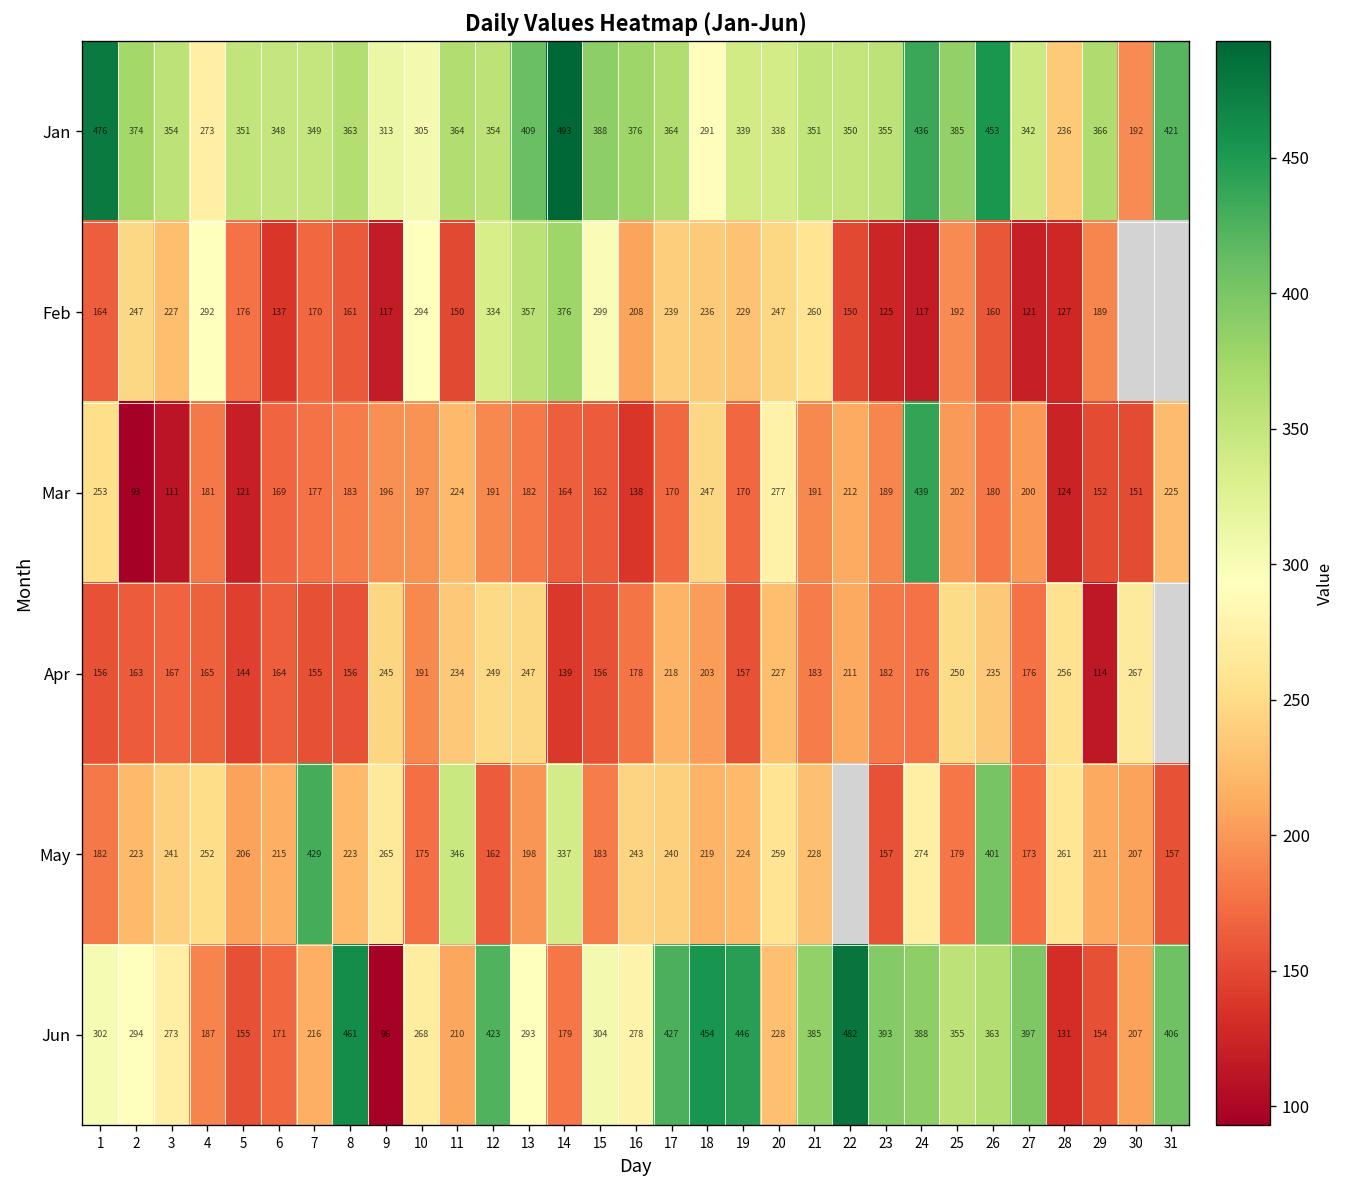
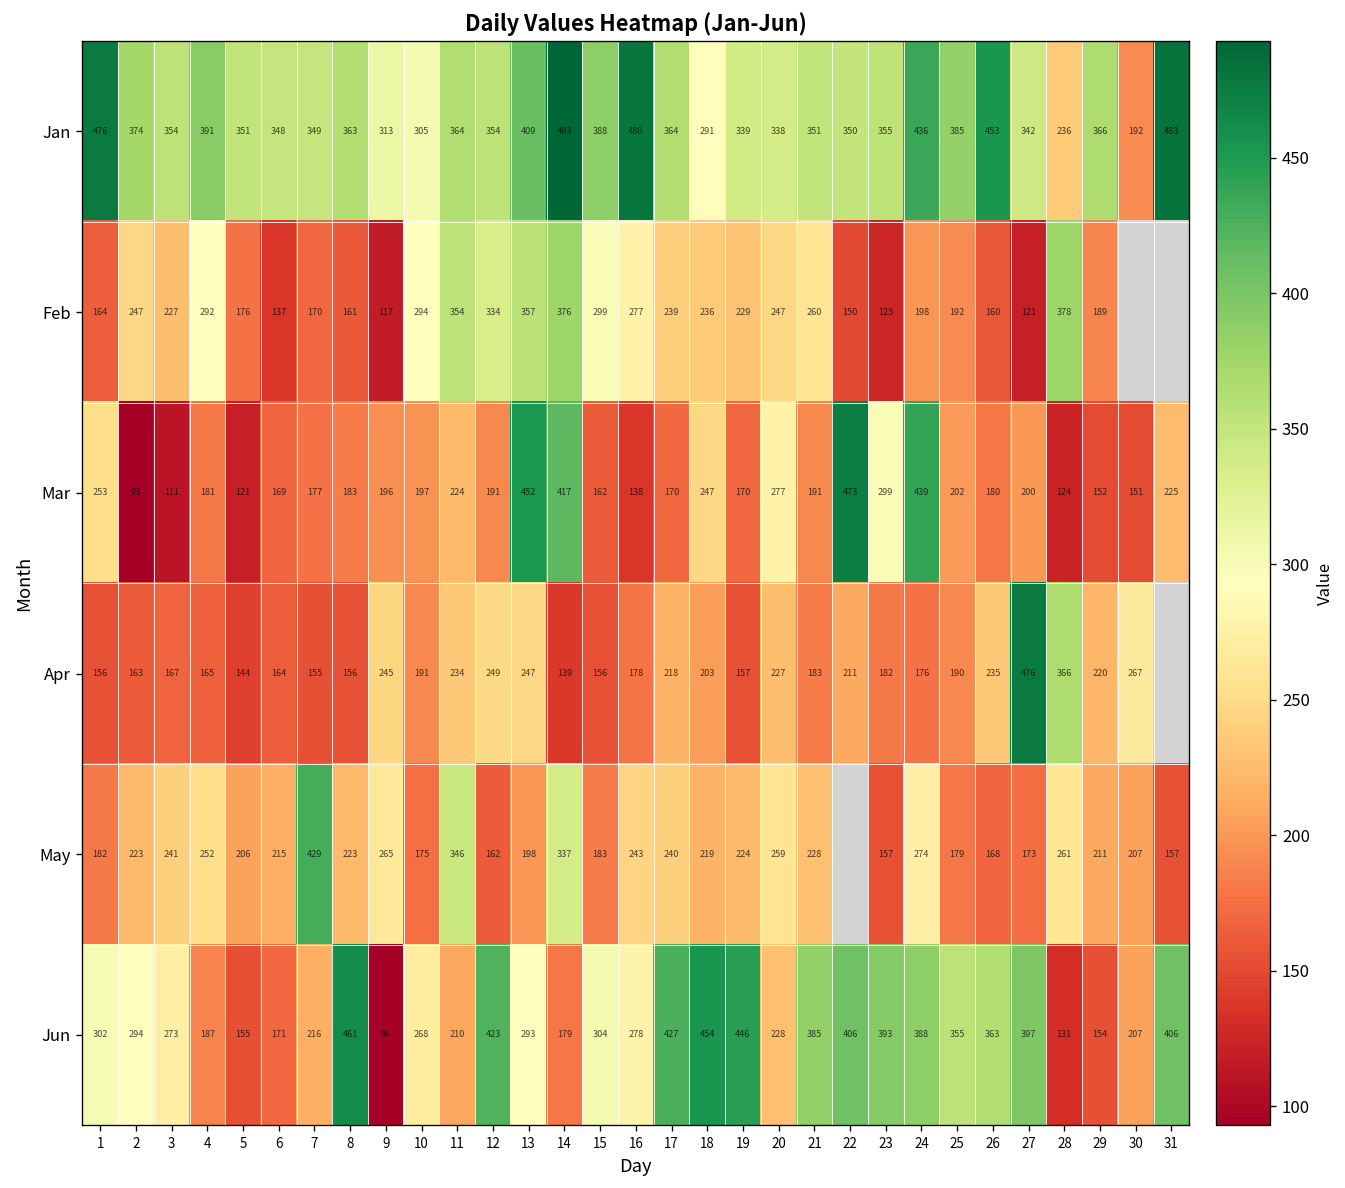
  {
    "Jan": {
      "1": 476,
      "2": 374,
      "3": 354,
-     "4": 273,
+     "4": 391,
      "5": 351,
      "6": 348,
      "7": 349,
      "8": 363,
      "9": 313,
      "10": 305,
      "11": 364,
      "12": 354,
      "13": 409,
      "14": 493,
      "15": 388,
-     "16": 376,
+     "16": 480,
      "17": 364,
      "18": 291,
      "19": 339,
      "20": 338,
      "21": 351,
      "22": 350,
      "23": 355,
      "24": 436,
      "25": 385,
      "26": 453,
      "27": 342,
      "28": 236,
      "29": 366,
      "30": 192,
-     "31": 421
+     "31": 483
    },
    "Feb": {
      "1": 164,
      "2": 247,
      "3": 227,
      "4": 292,
      "5": 176,
      "6": 137,
      "7": 170,
      "8": 161,
      "9": 117,
      "10": 294,
-     "11": 150,
+     "11": 354,
      "12": 334,
      "13": 357,
      "14": 376,
      "15": 299,
-     "16": 208,
+     "16": 277,
      "17": 239,
      "18": 236,
      "19": 229,
      "20": 247,
      "21": 260,
      "22": 150,
      "23": 125,
-     "24": 117,
+     "24": 198,
      "25": 192,
      "26": 160,
      "27": 121,
-     "28": 127,
+     "28": 378,
      "29": 189
    },
    "Mar": {
      "1": 253,
      "2": 93,
      "3": 111,
      "4": 181,
      "5": 121,
      "6": 169,
      "7": 177,
      "8": 183,
      "9": 196,
      "10": 197,
      "11": 224,
      "12": 191,
-     "13": 182,
-     "14": 164,
+     "13": 452,
+     "14": 417,
      "15": 162,
      "16": 138,
      "17": 170,
      "18": 247,
      "19": 170,
      "20": 277,
      "21": 191,
-     "22": 212,
-     "23": 189,
+     "22": 473,
+     "23": 299,
      "24": 439,
      "25": 202,
      "26": 180,
      "27": 200,
      "28": 124,
      "29": 152,
      "30": 151,
      "31": 225
    },
    "Apr": {
      "1": 156,
      "2": 163,
      "3": 167,
      "4": 165,
      "5": 144,
      "6": 164,
      "7": 155,
      "8": 156,
      "9": 245,
      "10": 191,
      "11": 234,
      "12": 249,
      "13": 247,
      "14": 139,
      "15": 156,
      "16": 178,
      "17": 218,
      "18": 203,
      "19": 157,
      "20": 227,
      "21": 183,
      "22": 211,
      "23": 182,
      "24": 176,
-     "25": 250,
+     "25": 190,
      "26": 235,
-     "27": 176,
-     "28": 256,
-     "29": 114,
+     "27": 476,
+     "28": 366,
+     "29": 220,
      "30": 267
    },
    "May": {
      "1": 182,
      "2": 223,
      "3": 241,
      "4": 252,
      "5": 206,
      "6": 215,
      "7": 429,
      "8": 223,
      "9": 265,
      "10": 175,
      "11": 346,
      "12": 162,
      "13": 198,
      "14": 337,
      "15": 183,
      "16": 243,
      "17": 240,
      "18": 219,
      "19": 224,
      "20": 259,
      "21": 228,
      "23": 157,
      "24": 274,
      "25": 179,
-     "26": 401,
+     "26": 168,
      "27": 173,
      "28": 261,
      "29": 211,
      "30": 207,
      "31": 157
    },
    "Jun": {
      "1": 302,
      "2": 294,
      "3": 273,
      "4": 187,
      "5": 155,
      "6": 171,
      "7": 216,
      "8": 461,
      "9": 96,
      "10": 268,
      "11": 210,
      "12": 423,
      "13": 293,
      "14": 179,
      "15": 304,
      "16": 278,
      "17": 427,
      "18": 454,
      "19": 446,
      "20": 228,
      "21": 385,
-     "22": 482,
+     "22": 406,
      "23": 393,
      "24": 388,
      "25": 355,
      "26": 363,
      "27": 397,
      "28": 131,
      "29": 154,
      "30": 207,
      "31": 406
    }
  }
